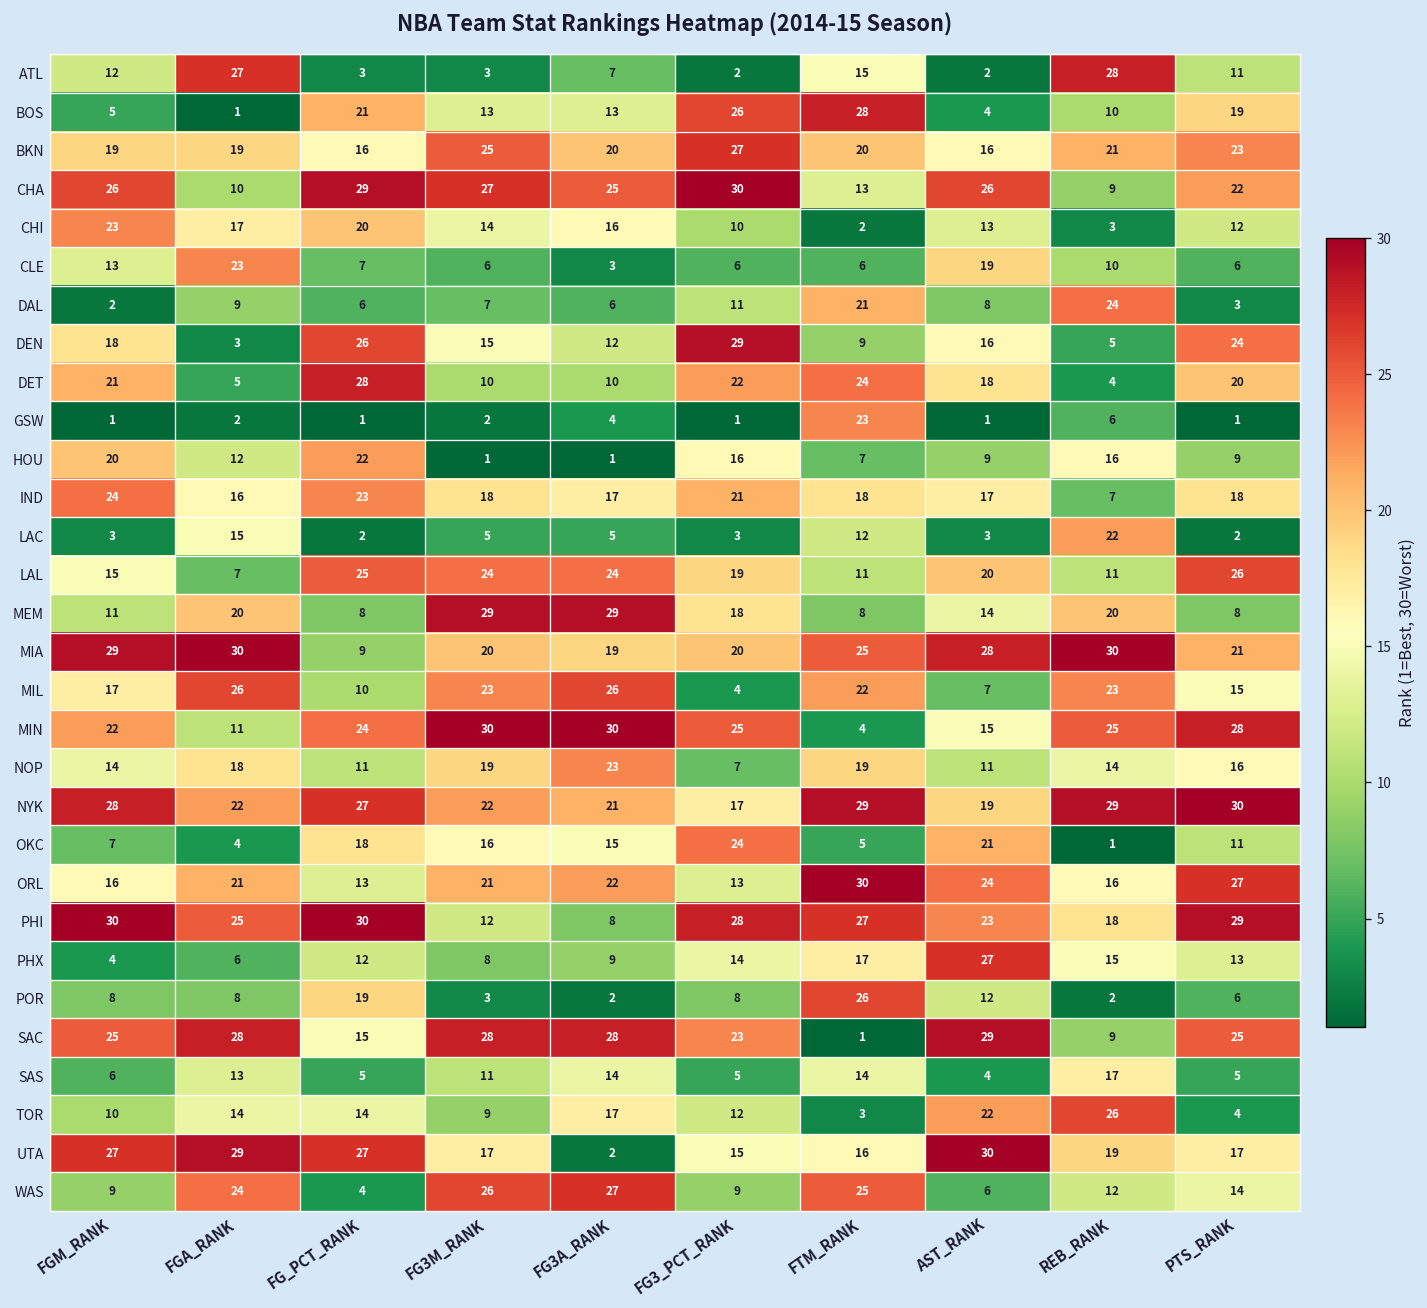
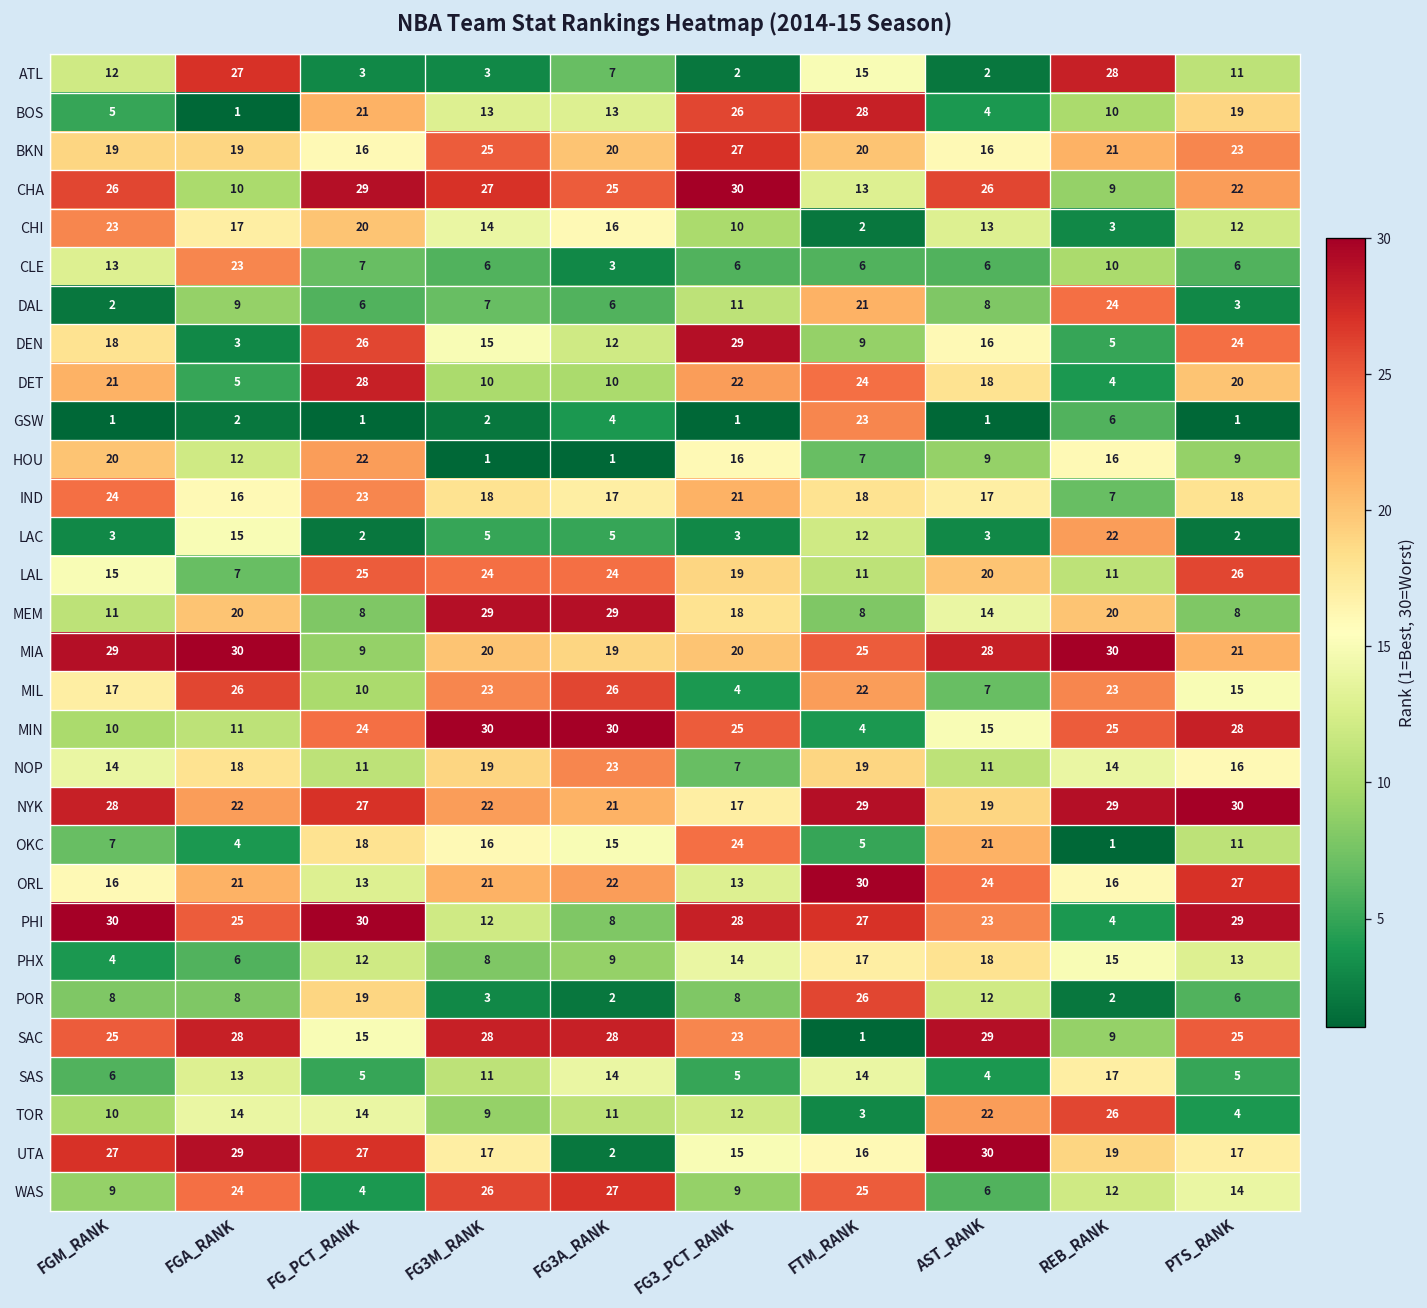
  {
    "CLE": {
      "FGM_RANK": 13,
      "FGA_RANK": 23,
      "FG_PCT_RANK": 7,
      "FG3M_RANK": 6,
      "FG3A_RANK": 3,
      "FG3_PCT_RANK": 6,
      "FTM_RANK": 6,
-     "AST_RANK": 19,
+     "AST_RANK": 6,
      "REB_RANK": 10,
      "PTS_RANK": 6
    },
    "MIN": {
-     "FGM_RANK": 22,
+     "FGM_RANK": 10,
      "FGA_RANK": 11,
      "FG_PCT_RANK": 24,
      "FG3M_RANK": 30,
      "FG3A_RANK": 30,
      "FG3_PCT_RANK": 25,
      "FTM_RANK": 4,
      "AST_RANK": 15,
      "REB_RANK": 25,
      "PTS_RANK": 28
    },
    "PHI": {
      "FGM_RANK": 30,
      "FGA_RANK": 25,
      "FG_PCT_RANK": 30,
      "FG3M_RANK": 12,
      "FG3A_RANK": 8,
      "FG3_PCT_RANK": 28,
      "FTM_RANK": 27,
      "AST_RANK": 23,
-     "REB_RANK": 18,
+     "REB_RANK": 4,
      "PTS_RANK": 29
    },
    "PHX": {
      "FGM_RANK": 4,
      "FGA_RANK": 6,
      "FG_PCT_RANK": 12,
      "FG3M_RANK": 8,
      "FG3A_RANK": 9,
      "FG3_PCT_RANK": 14,
      "FTM_RANK": 17,
-     "AST_RANK": 27,
+     "AST_RANK": 18,
      "REB_RANK": 15,
      "PTS_RANK": 13
    },
    "TOR": {
      "FGM_RANK": 10,
      "FGA_RANK": 14,
      "FG_PCT_RANK": 14,
      "FG3M_RANK": 9,
-     "FG3A_RANK": 17,
+     "FG3A_RANK": 11,
      "FG3_PCT_RANK": 12,
      "FTM_RANK": 3,
      "AST_RANK": 22,
      "REB_RANK": 26,
      "PTS_RANK": 4
    }
  }
